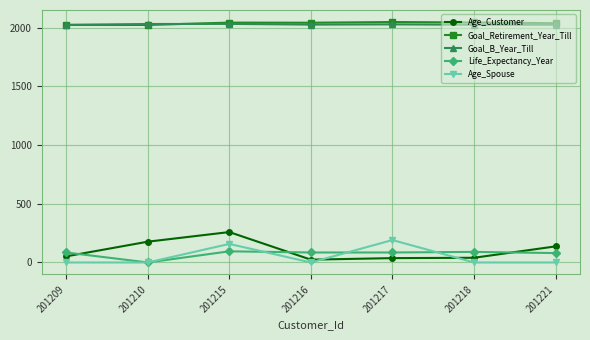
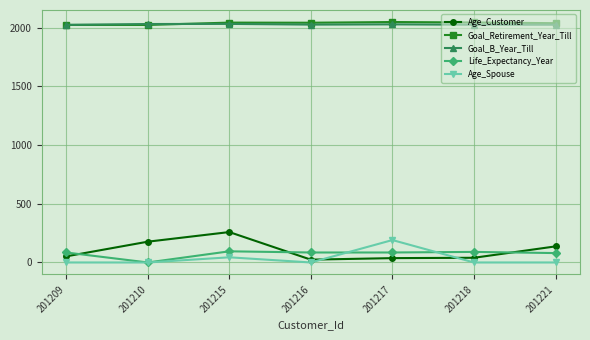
  {
    "Age_Customer": {
      "201209": 50,
      "201210": 180,
      "201215": 260,
      "201216": 20,
      "201217": 40,
      "201218": 40,
      "201221": 140
    },
    "Age_Spouse": {
      "201209": 0,
-     "201215": 160,
+     "201215": 40,
      "201216": 0,
      "201217": 190,
      "201218": 0,
      "201221": 0
    }
  }
